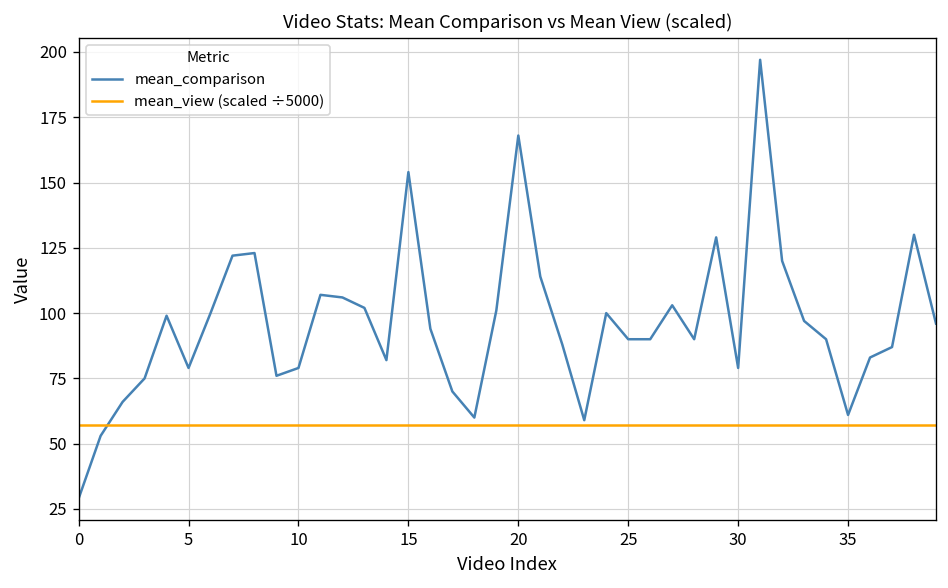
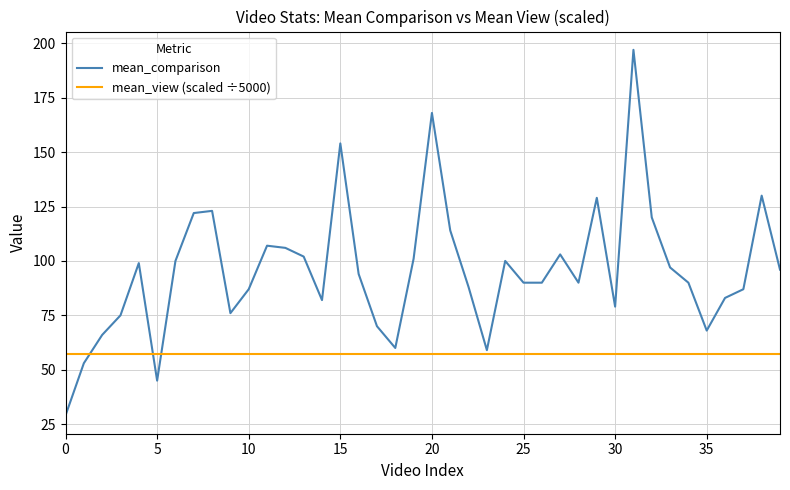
  {
    "mean_comparison": {
      "0": 29,
-     "5": 79,
-     "10": 79,
+     "5": 45,
+     "10": 87,
      "15": 154,
      "20": 168,
      "25": 90,
      "30": 79,
-     "35": 61
+     "35": 68
    },
    "mean_view (scaled ÷5000)": {
      "0": 57,
      "5": 57,
      "10": 57,
      "15": 57,
      "20": 57,
      "25": 57,
      "30": 57,
      "35": 57
    }
  }
